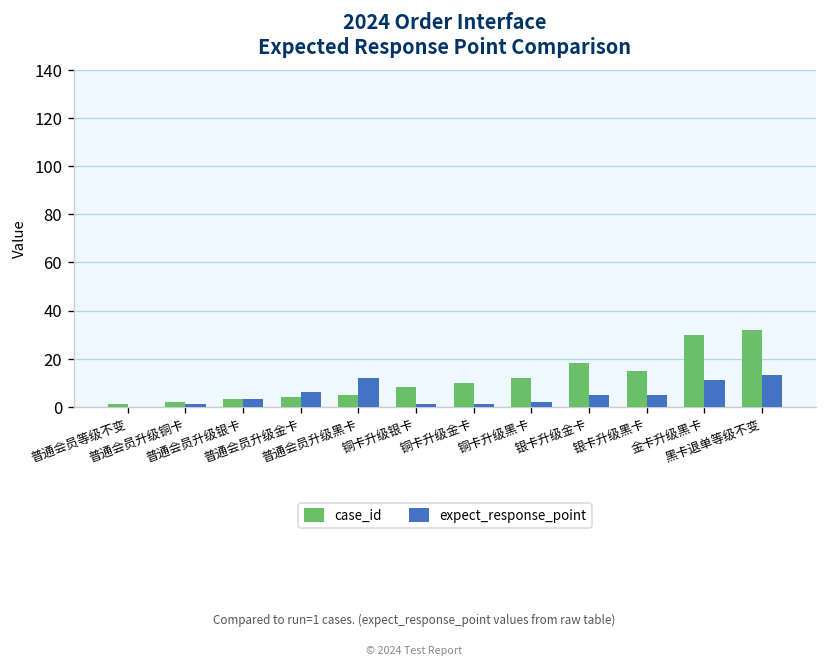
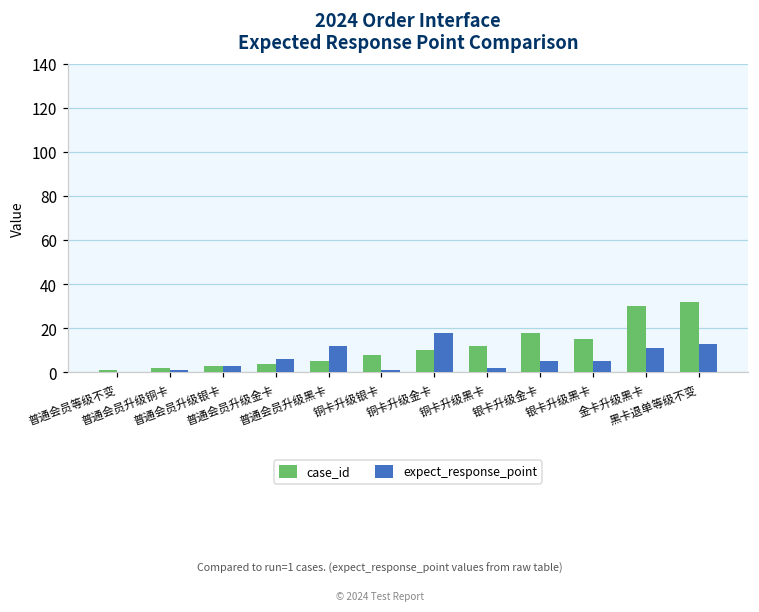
  {
    "case_id": {
      "普通会员升级铜卡": 2,
      "普通会员升级银卡": 3,
      "普通会员升级金卡": 4,
      "普通会员升级黑卡": 5,
      "铜卡升级银卡": 8,
      "铜卡升级金卡": 10,
      "铜卡升级黑卡": 12,
      "银卡升级金卡": 18,
      "银卡升级黑卡": 15,
      "金卡升级黑卡": 30,
      "黑卡退单等级不变": 32
    },
    "expect_response_point": {
      "普通会员等级不变": 0,
      "普通会员升级银卡": 3,
      "普通会员升级金卡": 6,
      "普通会员升级黑卡": 12,
-     "铜卡升级金卡": 1,
+     "铜卡升级金卡": 18,
      "铜卡升级黑卡": 2,
      "银卡升级金卡": 5,
      "银卡升级黑卡": 5,
      "金卡升级黑卡": 11,
      "黑卡退单等级不变": 13
    }
  }
